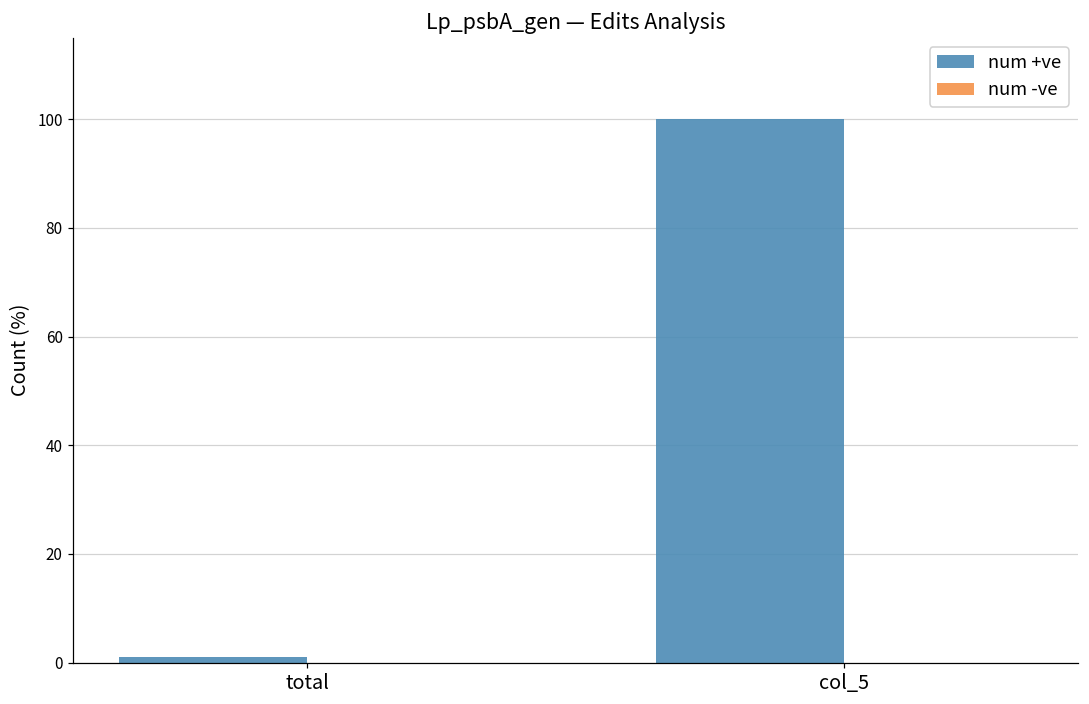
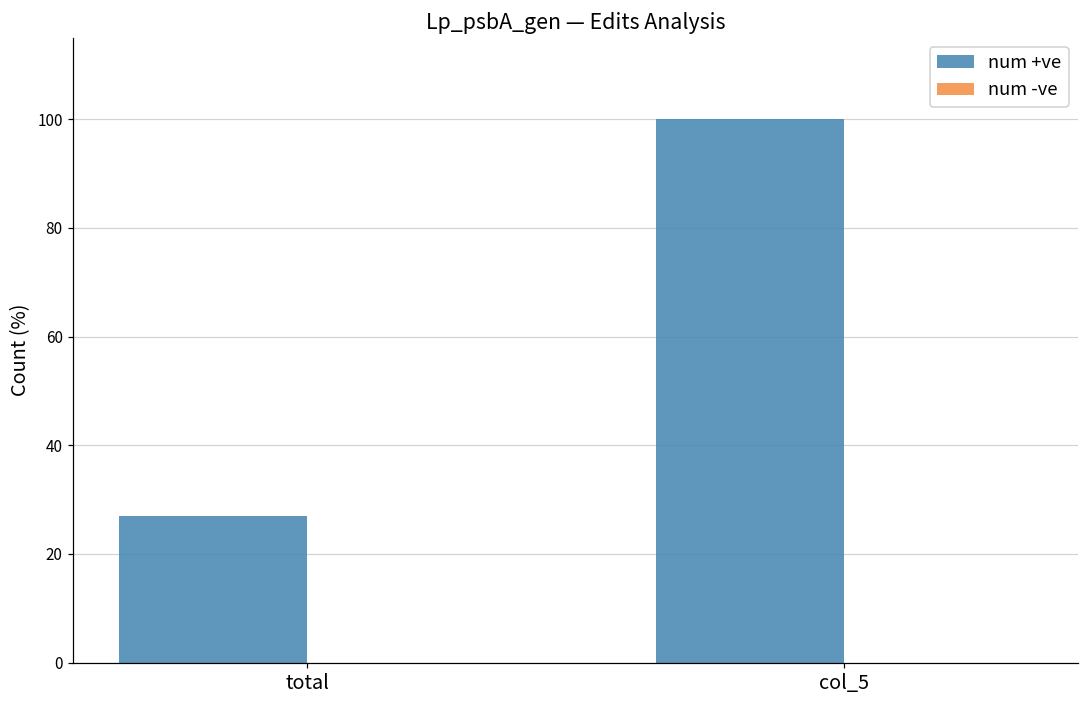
  {
    "num +ve": {
-     "total": 1,
+     "total": 27,
      "col_5": 100
    },
    "num -ve": {
      "total": 0,
      "col_5": 0
    }
  }
